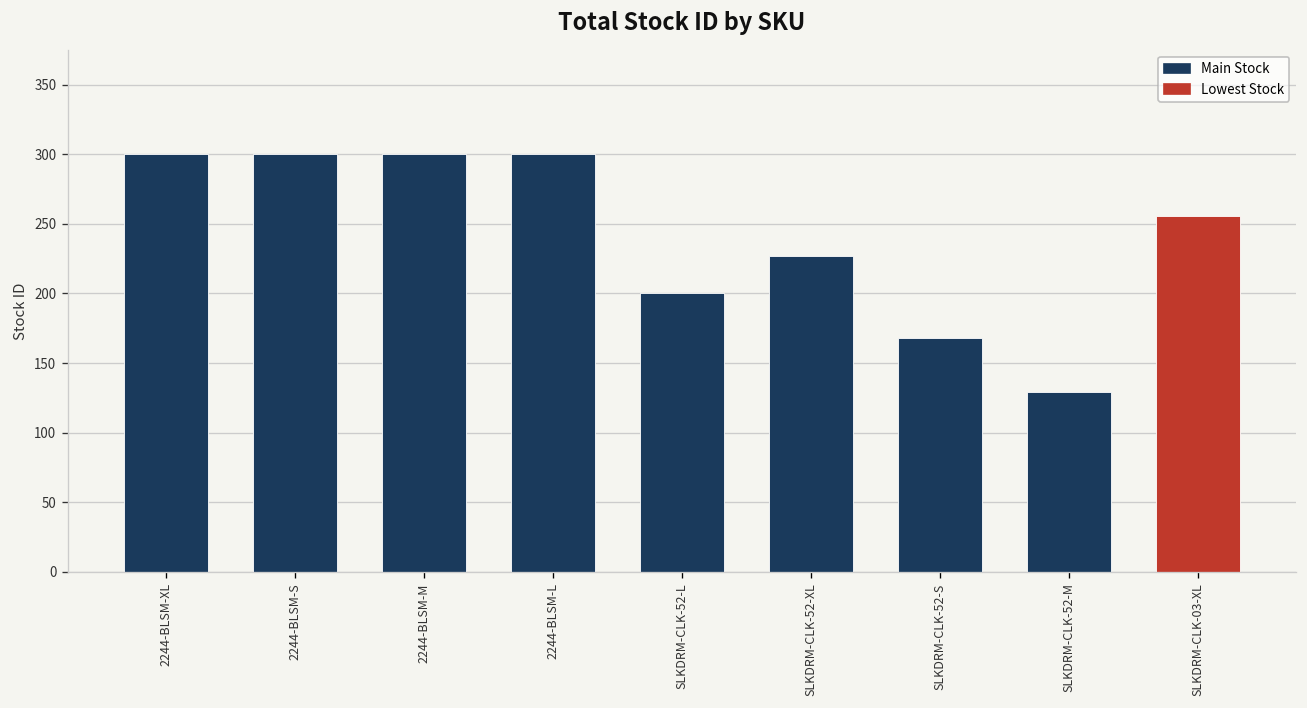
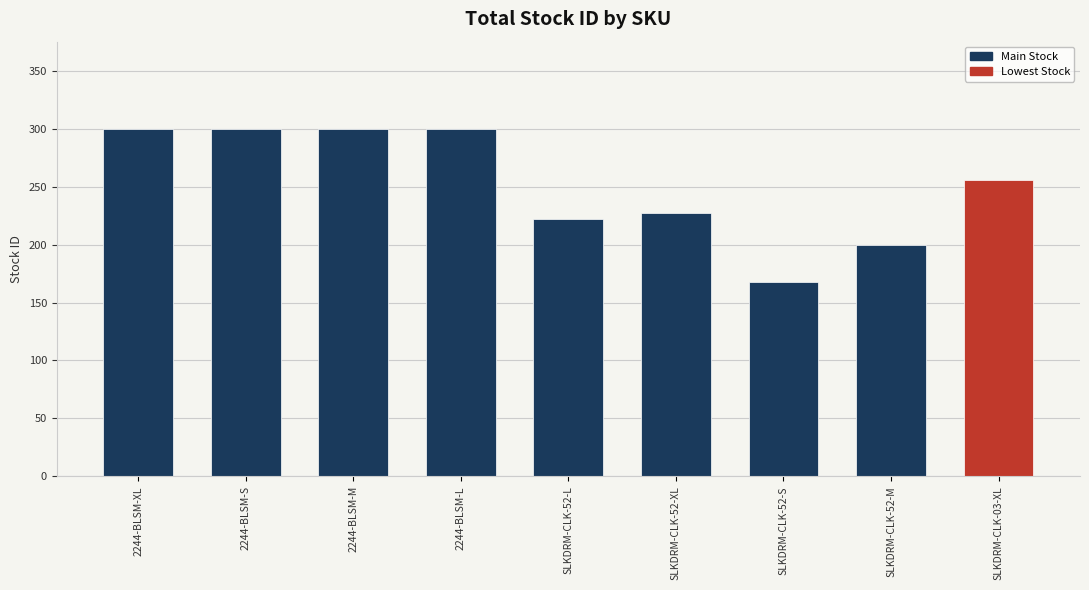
  {
    "2244-BLSM-XL": 300,
    "2244-BLSM-S": 300,
    "2244-BLSM-M": 300,
    "2244-BLSM-L": 300,
-   "SLKDRM-CLK-52-L": 200,
+   "SLKDRM-CLK-52-L": 222,
    "SLKDRM-CLK-52-XL": 227,
    "SLKDRM-CLK-52-S": 168,
-   "SLKDRM-CLK-52-M": 129,
+   "SLKDRM-CLK-52-M": 200,
    "SLKDRM-CLK-03-XL": 256
  }
